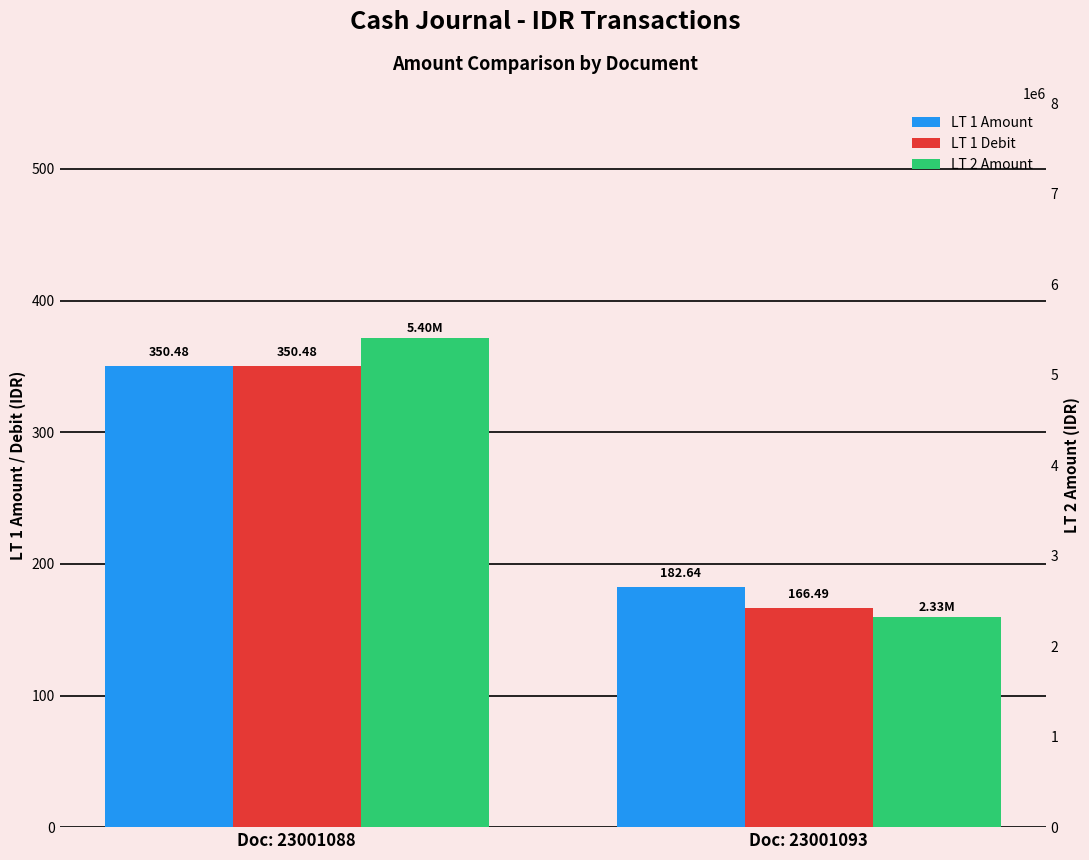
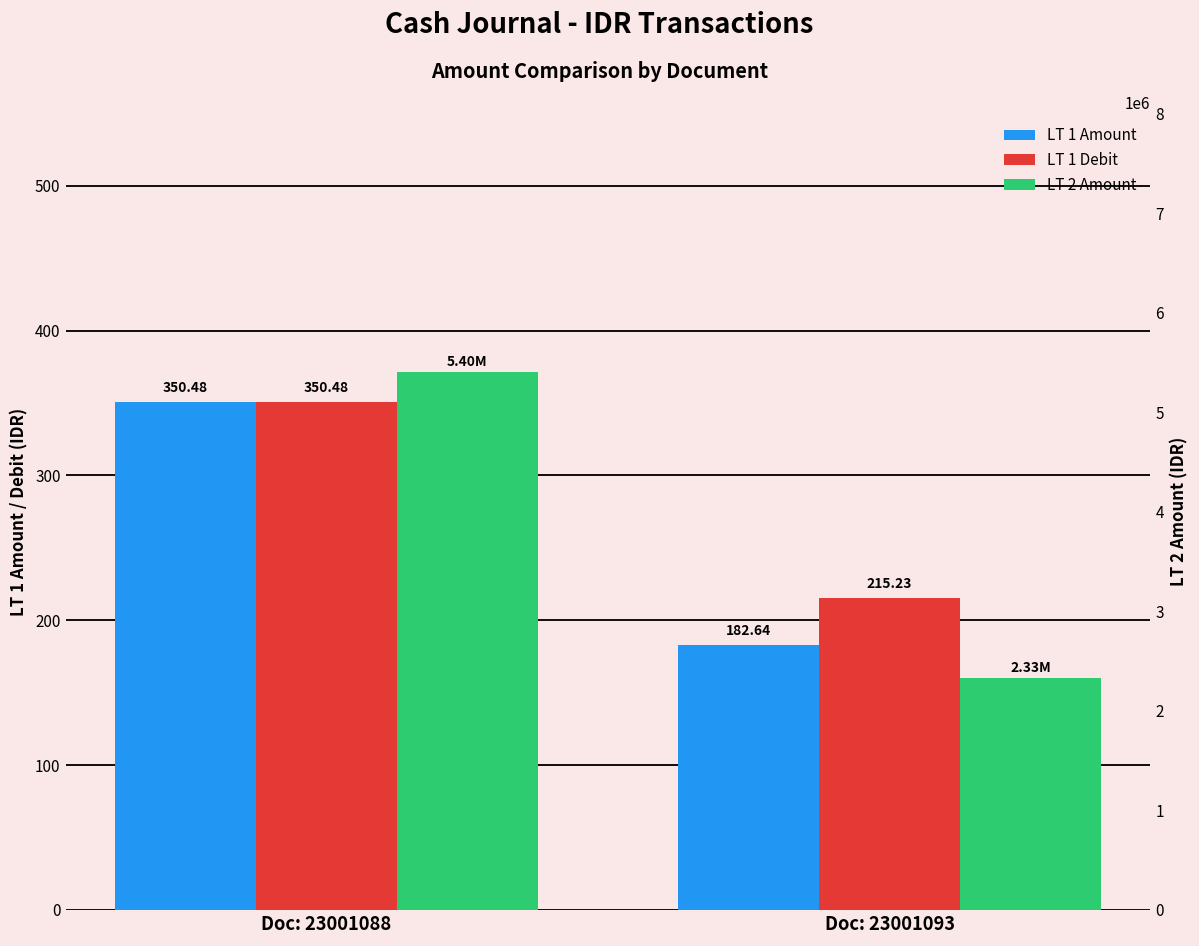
  {
    "LT 1 Amount": {
      "Doc: 23001088": "350.48",
      "Doc: 23001093": "182.64"
    },
    "LT 1 Debit": {
      "Doc: 23001088": "350.48",
-     "Doc: 23001093": "166.49"
+     "Doc: 23001093": "215.23"
    },
    "LT 2 Amount": {
      "Doc: 23001088": "5.40M",
      "Doc: 23001093": "2.33M"
    }
  }
